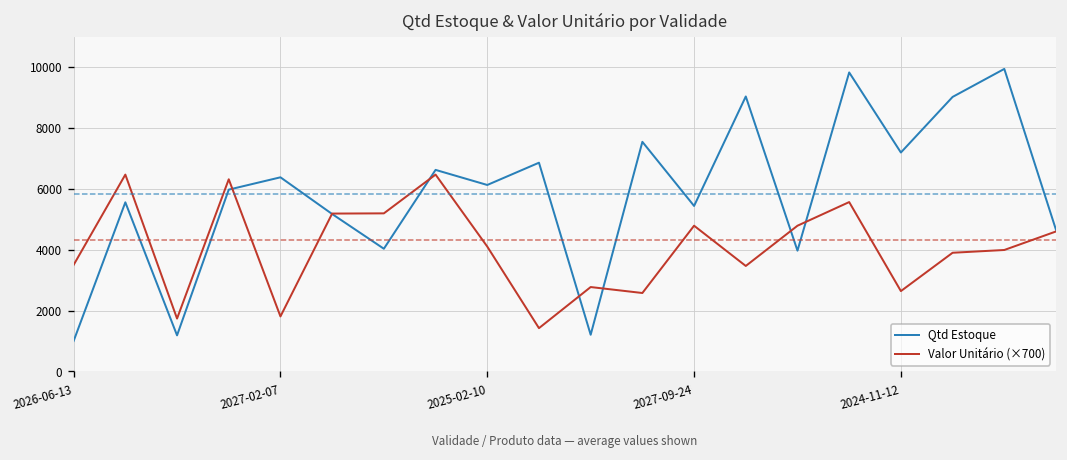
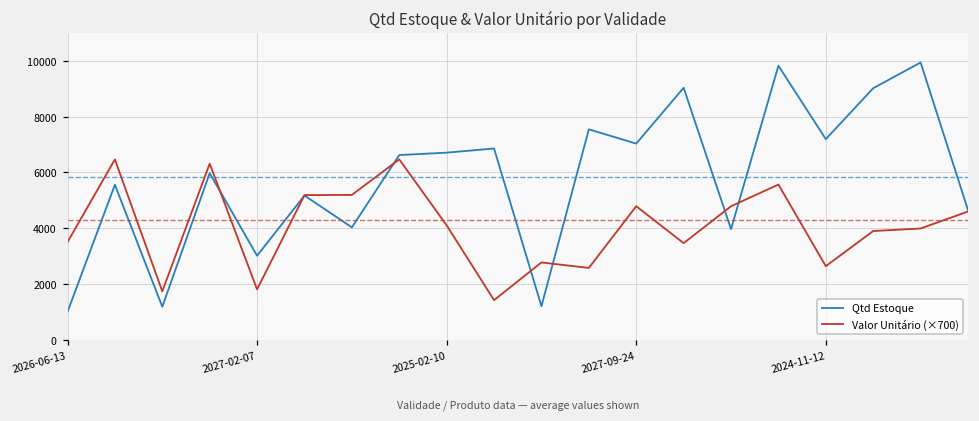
  {
    "Qtd Estoque": {
      "2026-06-13": 1000,
-     "2027-02-07": 6400,
-     "2025-02-10": 6100,
-     "2027-09-24": 5400,
+     "2027-02-07": 3000,
+     "2025-02-10": 6700,
+     "2027-09-24": 7000,
      "2024-11-12": 7200
    },
    "Valor Unitário (×700)": {
      "2026-06-13": 3500,
      "2027-02-07": 1800,
      "2025-02-10": 4100,
      "2027-09-24": 4800,
      "2024-11-12": 2600
    }
  }
